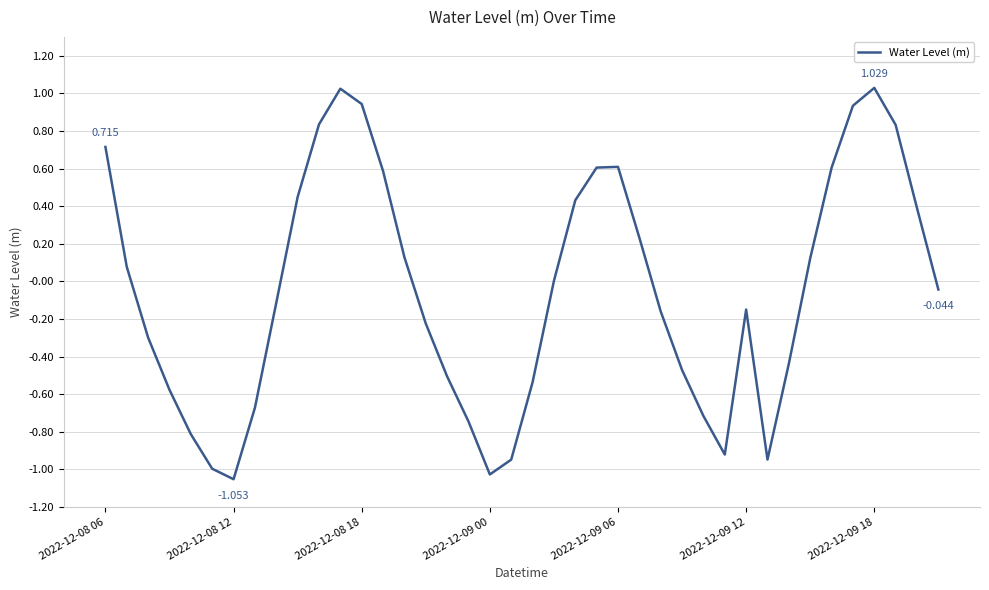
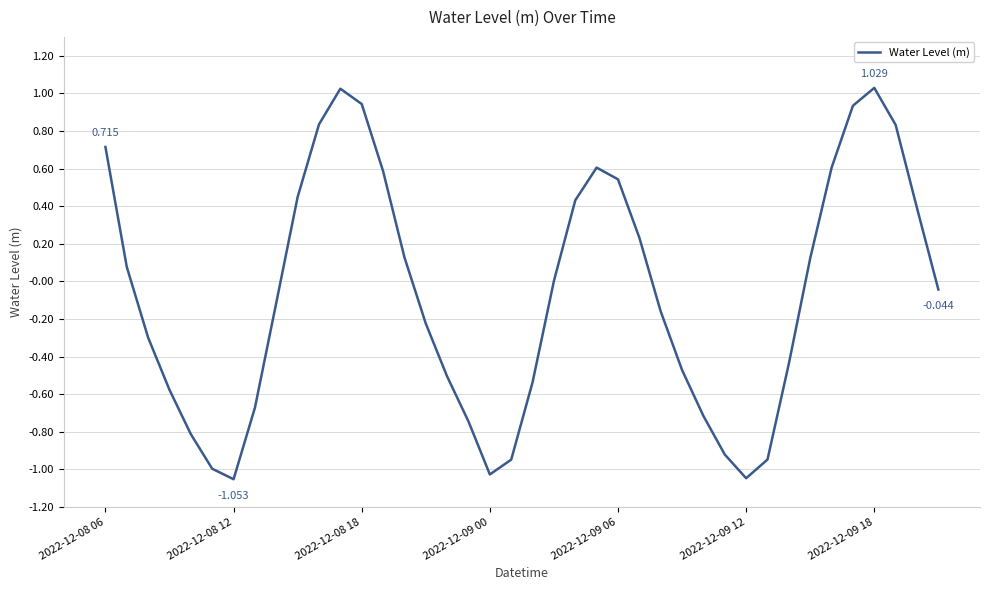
  {
    "2022-12-08 18": 0.94,
    "2022-12-09 00": -1.03,
-   "2022-12-09 06": 0.61,
-   "2022-12-09 12": -0.15
+   "2022-12-09 06": 0.54,
+   "2022-12-09 12": -1.05
  }
